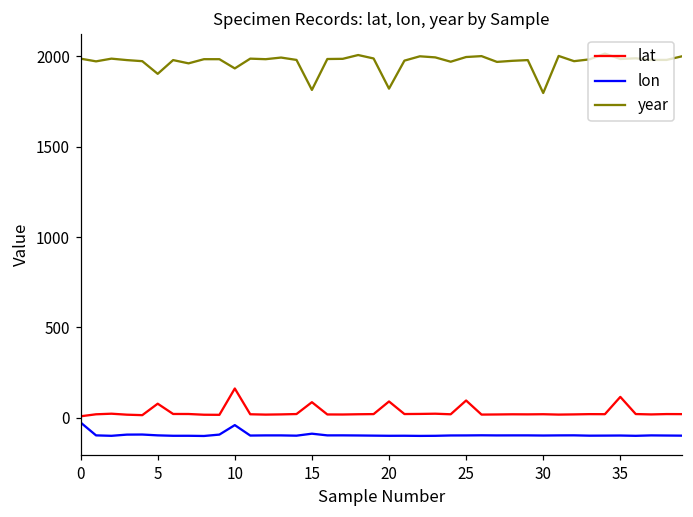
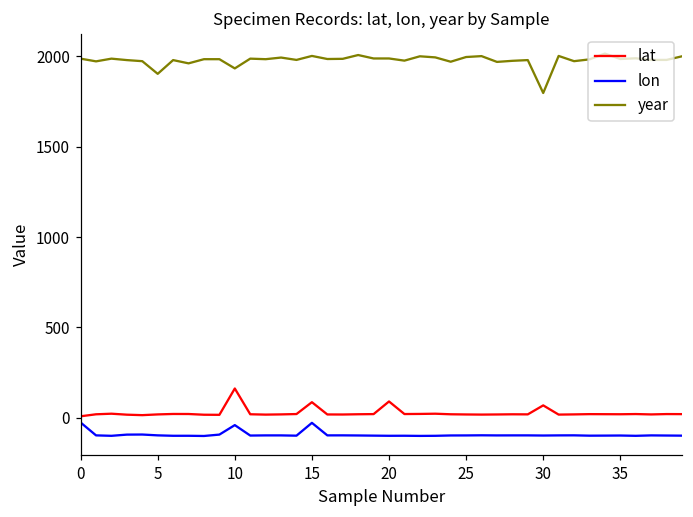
  {
    "lat": {
      "0": 10,
-     "5": 80,
+     "5": 20,
      "10": 160,
      "15": 90,
      "20": 90,
-     "25": 100,
-     "30": 20,
-     "35": 120
+     "25": 20,
+     "30": 70,
+     "35": 20
    },
    "lon": {
      "0": -30,
      "5": -100,
      "10": -40,
-     "15": -90,
+     "15": -30,
      "20": -100,
      "25": -100,
      "30": -100,
      "35": -100
    },
    "year": {
      "0": 1990,
      "5": 1900,
      "10": 1930,
-     "15": 1810,
-     "20": 1820,
+     "15": 2000,
+     "20": 1990,
      "25": 2000,
      "30": 1800
    }
  }
